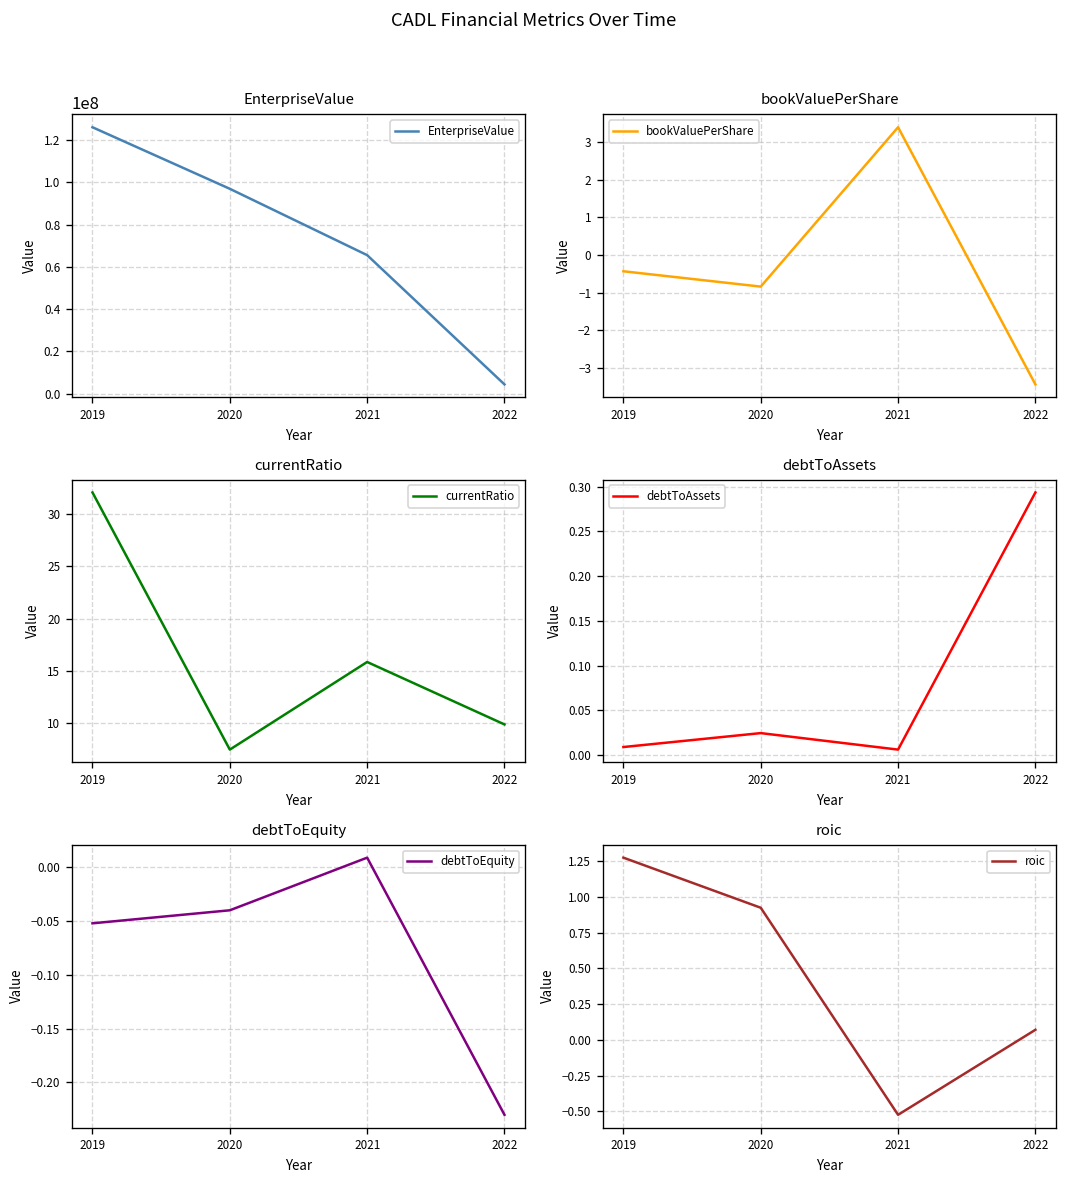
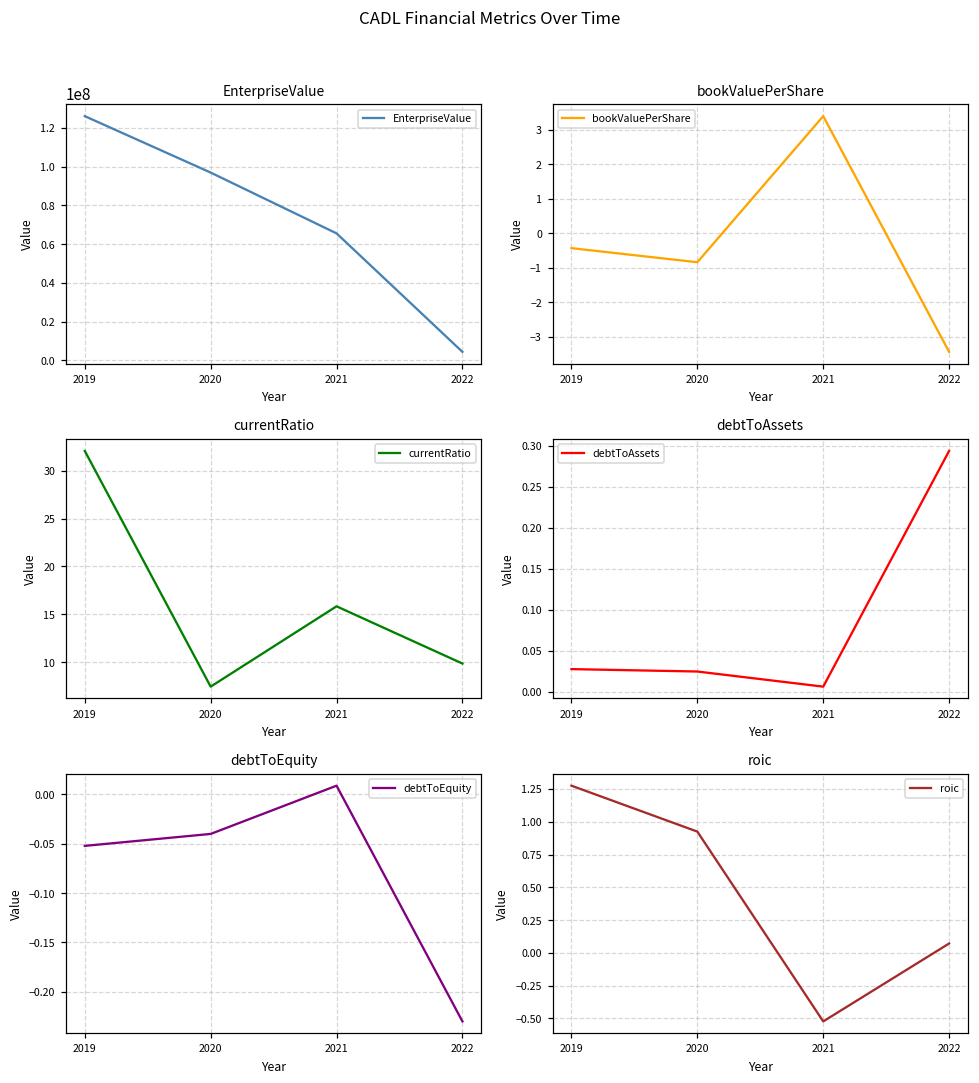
  {
    "EnterpriseValue": {
      "2019": 126000000,
      "2020": 97000000,
      "2021": 66000000,
      "2022": 4000000
    },
    "bookValuePerShare": {
      "2019": -0.4,
      "2020": -0.8,
      "2021": 3.4,
      "2022": -3.4
    },
    "currentRatio": {
      "2019": 32,
      "2020": 7,
      "2021": 16,
      "2022": 10
    },
    "debtToAssets": {
-     "2019": 0.01,
+     "2019": 0.03,
      "2020": 0.02,
      "2021": 0.01,
      "2022": 0.29
    },
    "debtToEquity": {
      "2019": -0.05,
      "2020": -0.04,
      "2021": 0.01,
      "2022": -0.23
    },
    "roic": {
      "2019": 1.28,
      "2020": 0.92,
      "2021": -0.52,
      "2022": 0.07
    }
  }
